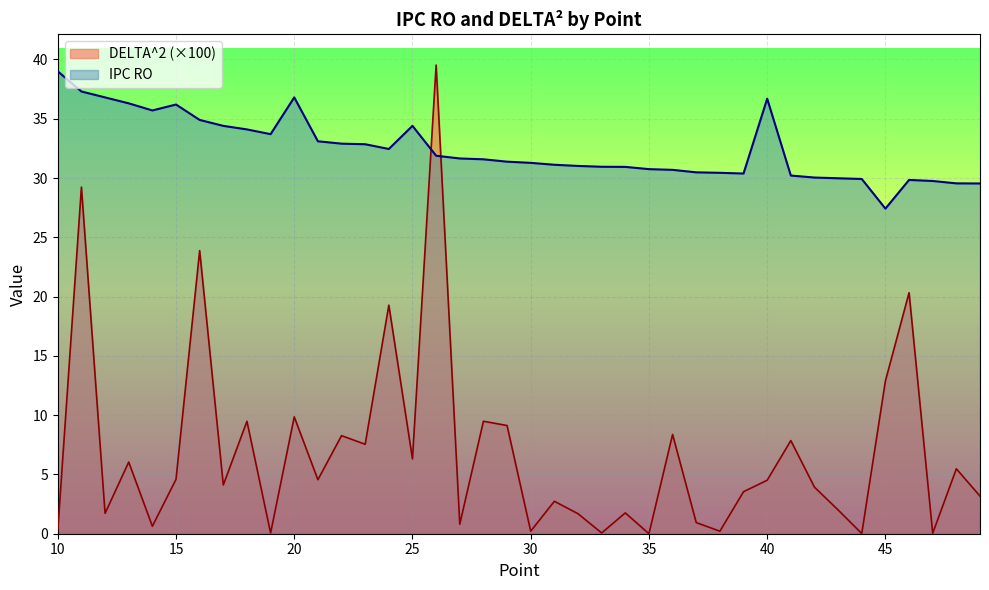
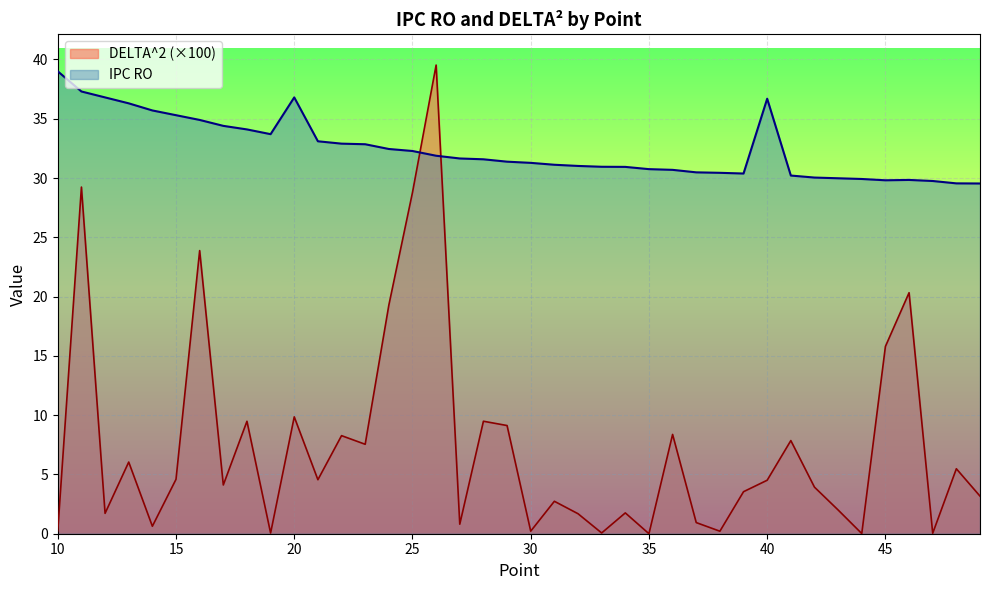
  {
    "DELTA^2 (×100)": {
      "10": 0.2,
      "15": 4.6,
      "20": 9.9,
-     "25": 6.3,
+     "25": 28.8,
      "30": 0.2,
      "35": 0.0,
      "40": 4.5,
-     "45": 12.9
+     "45": 15.8
    },
    "IPC RO": {
      "10": 39.0,
-     "15": 36.2,
+     "15": 35.3,
      "20": 36.8,
-     "25": 34.4,
+     "25": 32.3,
      "30": 31.3,
      "35": 30.8,
      "40": 36.7,
-     "45": 27.4
+     "45": 29.8
    }
  }
